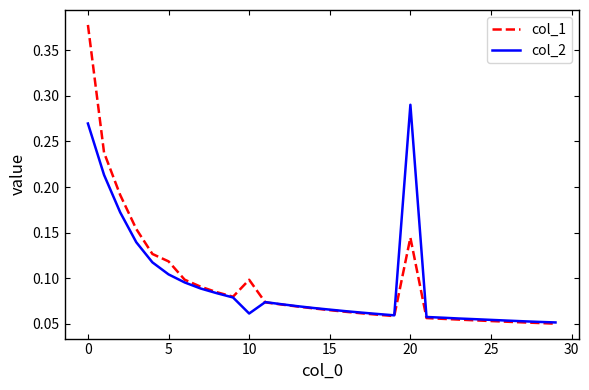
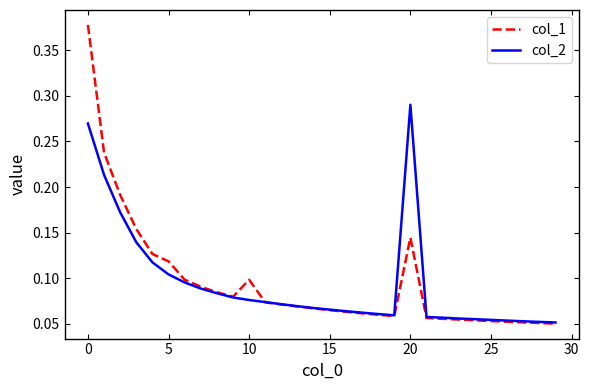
  {
    "col_1": {
      "0": 0.38,
      "5": 0.12,
      "10": 0.10,
      "20": 0.14
    },
    "col_2": {
      "0": 0.27,
      "5": 0.10,
-     "10": 0.06,
+     "10": 0.08,
      "20": 0.29
    }
  }
